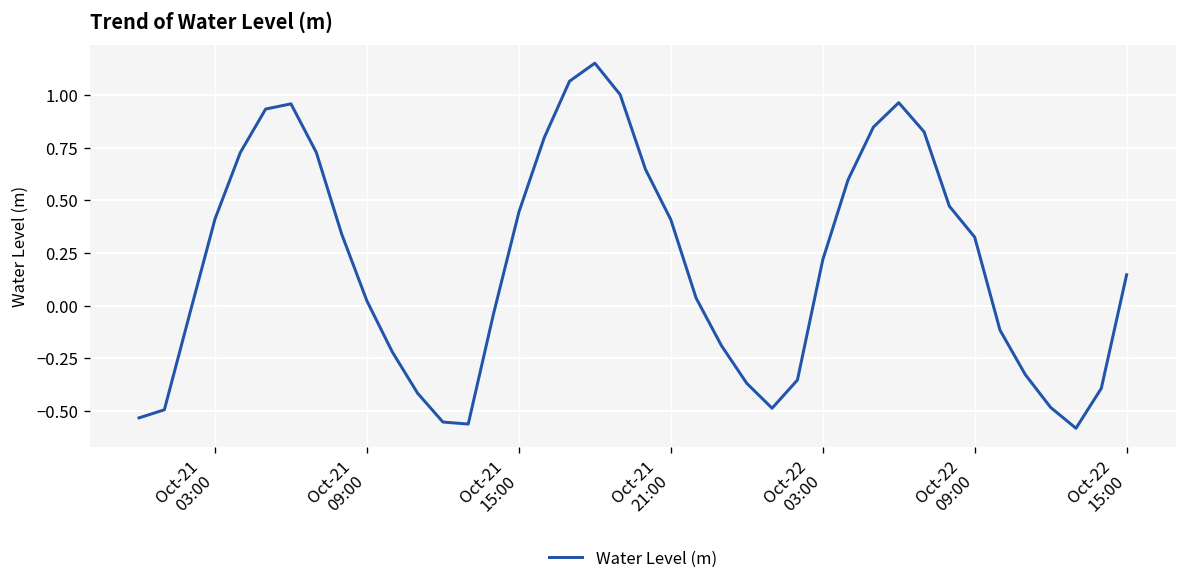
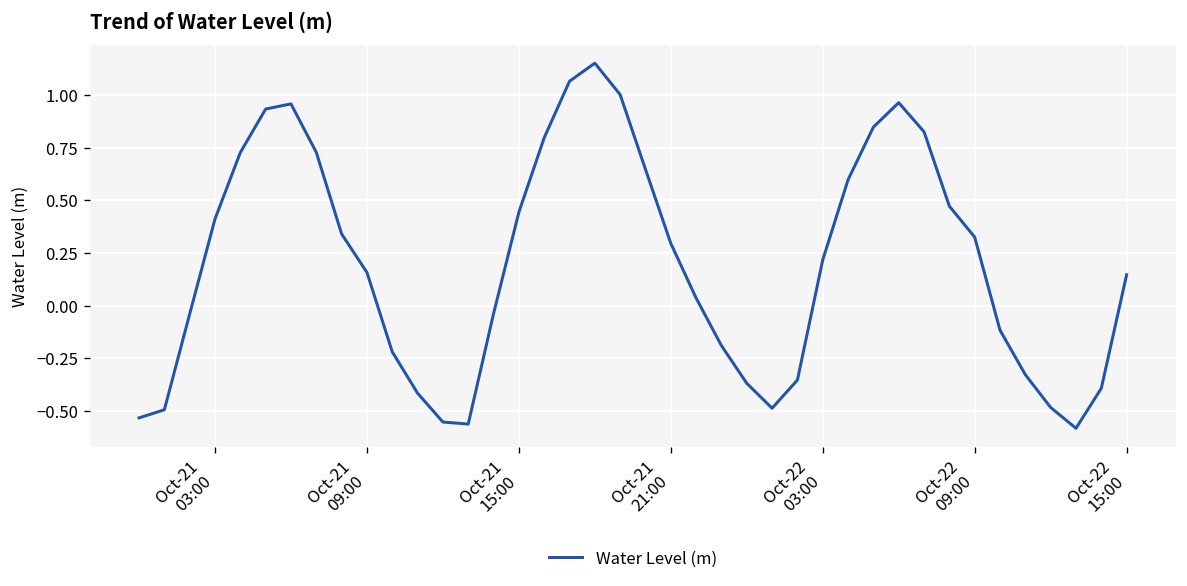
  {
    "Oct-21 03:00": 0.41,
-   "Oct-21 09:00": 0.02,
+   "Oct-21 09:00": 0.16,
    "Oct-21 15:00": 0.44,
-   "Oct-21 21:00": 0.41,
+   "Oct-21 21:00": 0.30,
    "Oct-22 03:00": 0.22,
    "Oct-22 09:00": 0.33,
    "Oct-22 15:00": 0.15
  }
